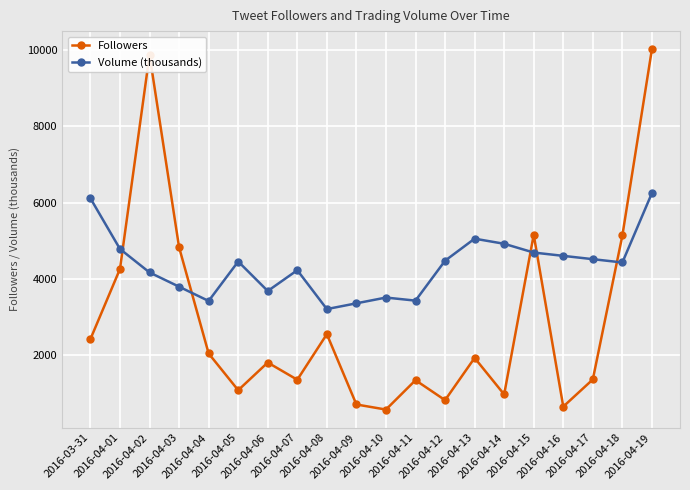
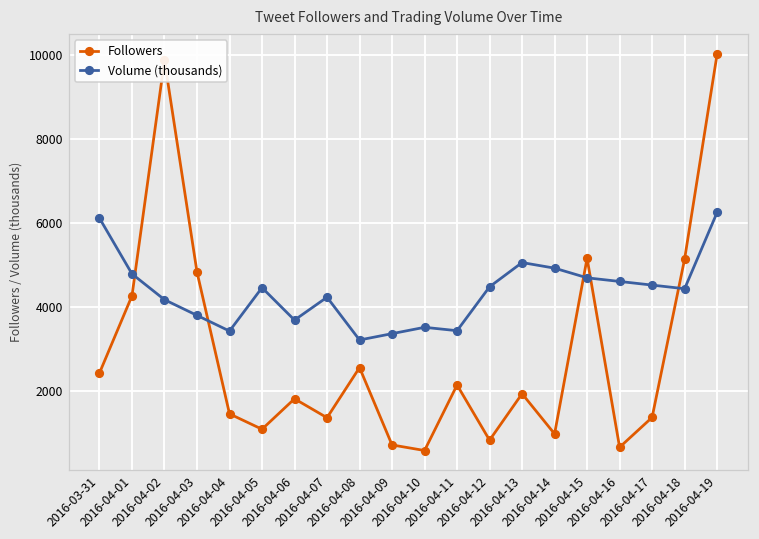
  {
    "Followers": {
      "2016-03-31": 2400,
      "2016-04-01": 4300,
      "2016-04-03": 4800,
-     "2016-04-04": 2000,
+     "2016-04-04": 1500,
      "2016-04-05": 1100,
      "2016-04-06": 1800,
      "2016-04-07": 1400,
      "2016-04-08": 2600,
      "2016-04-09": 700,
      "2016-04-10": 600,
-     "2016-04-11": 1400,
+     "2016-04-11": 2100,
      "2016-04-12": 800,
      "2016-04-13": 1900,
      "2016-04-14": 1000,
      "2016-04-15": 5200,
      "2016-04-16": 700,
      "2016-04-17": 1400,
      "2016-04-18": 5100,
      "2016-04-19": 10000
    },
    "Volume (thousands)": {
      "2016-03-31": 6100,
      "2016-04-01": 4800,
      "2016-04-02": 4200,
      "2016-04-03": 3800,
      "2016-04-04": 3400,
      "2016-04-05": 4500,
      "2016-04-06": 3700,
      "2016-04-07": 4200,
      "2016-04-08": 3200,
      "2016-04-09": 3400,
      "2016-04-10": 3500,
      "2016-04-11": 3400,
      "2016-04-12": 4500,
      "2016-04-13": 5100,
      "2016-04-14": 4900,
      "2016-04-15": 4700,
      "2016-04-16": 4600,
      "2016-04-17": 4500,
      "2016-04-18": 4400,
      "2016-04-19": 6200
    }
  }
